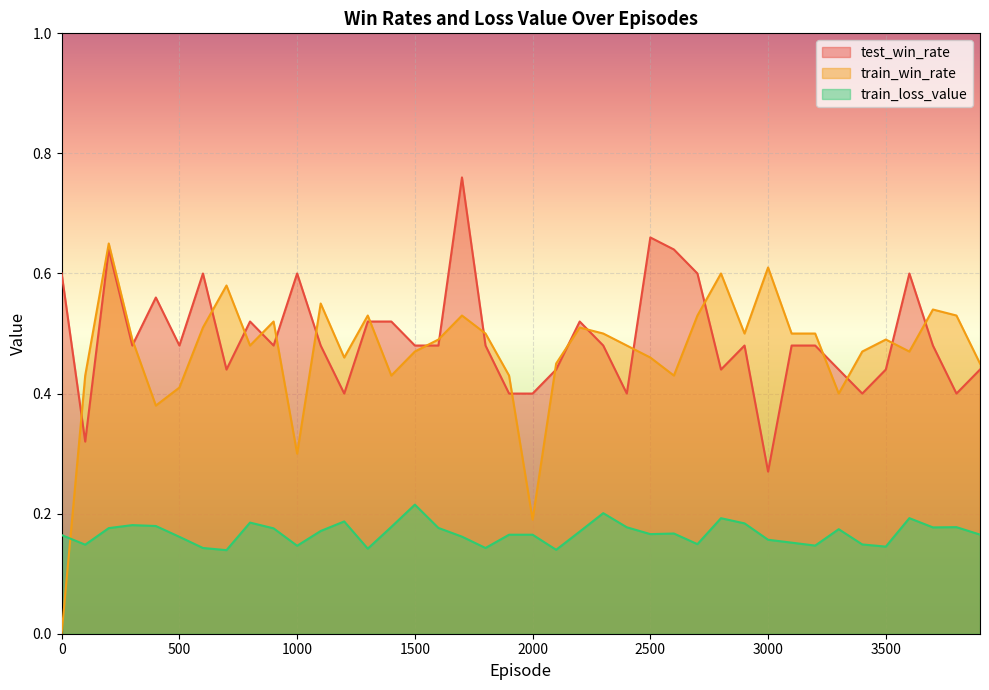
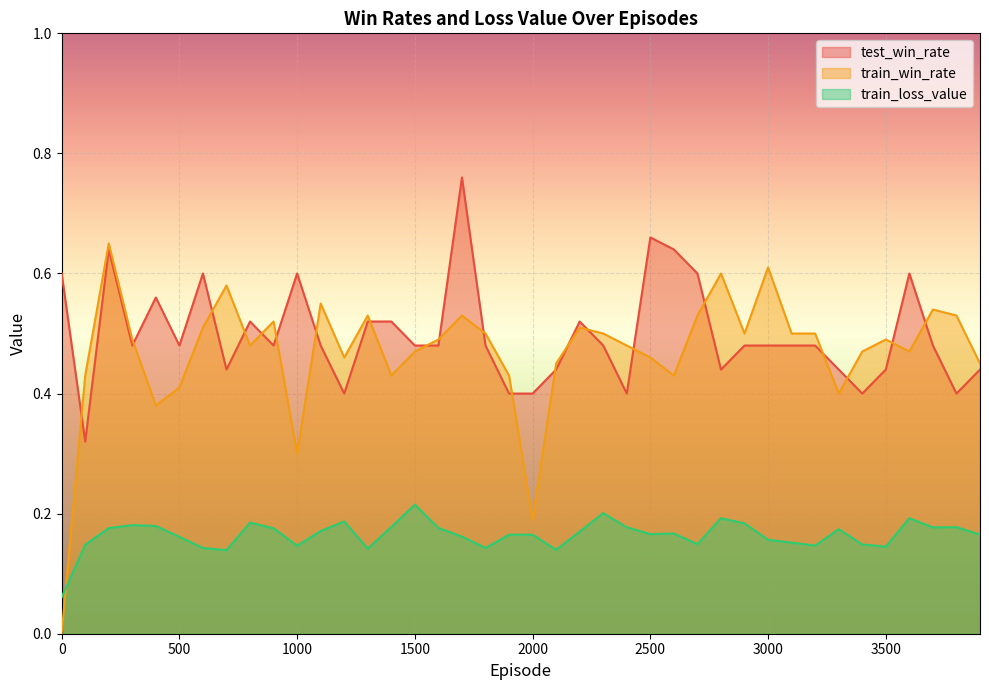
  {
    "test_win_rate": {
      "0": 0.60,
      "500": 0.48,
      "1000": 0.60,
      "1500": 0.48,
      "2000": 0.40,
      "2500": 0.66,
-     "3000": 0.27,
+     "3000": 0.48,
      "3500": 0.44
    },
    "train_win_rate": {
      "0": 0.00,
      "500": 0.41,
      "1000": 0.30,
      "1500": 0.47,
      "2000": 0.19,
      "2500": 0.46,
      "3000": 0.61,
      "3500": 0.49
    },
    "train_loss_value": {
-     "0": 0.16,
+     "0": 0.06,
      "500": 0.16,
      "1000": 0.15,
      "1500": 0.22,
      "2000": 0.16,
      "2500": 0.17,
      "3000": 0.16,
      "3500": 0.15
    }
  }
